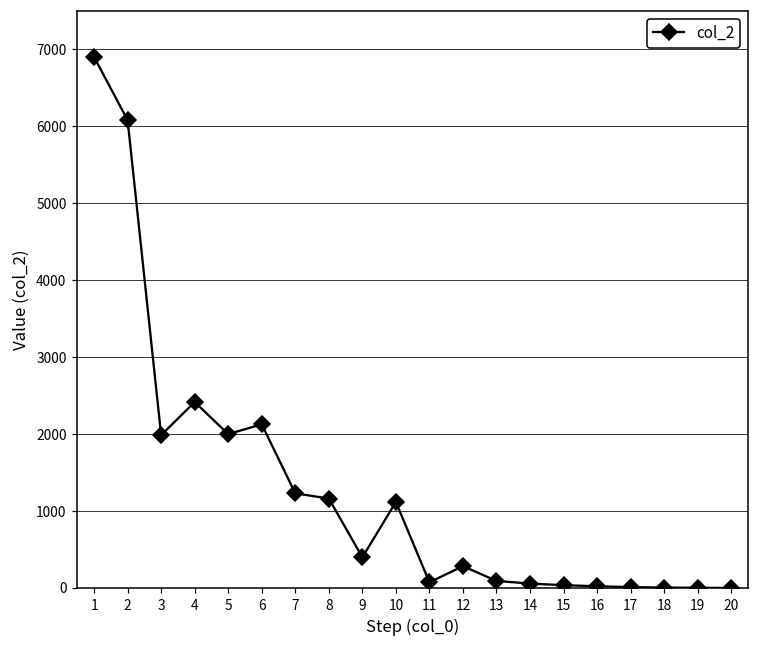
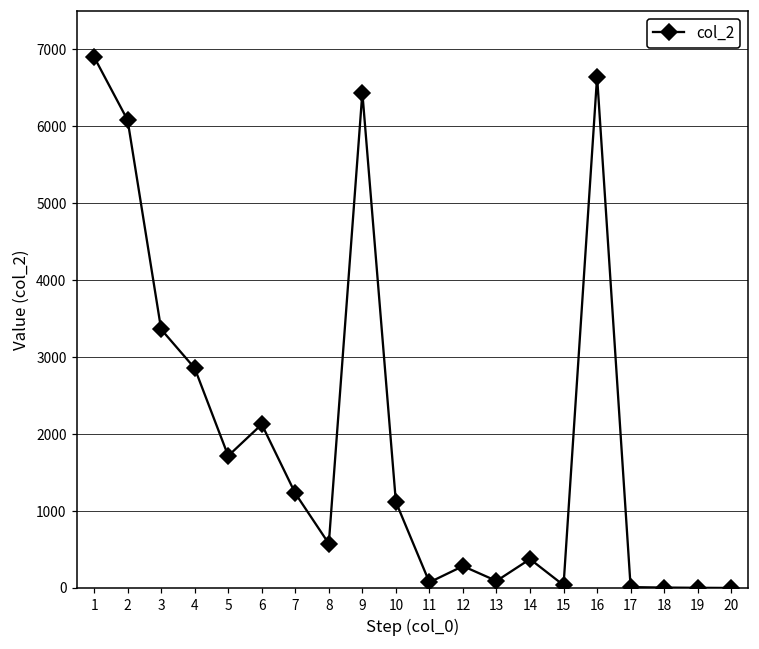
  {
    "1": 6900,
    "2": 6100,
-   "3": 2000,
-   "4": 2400,
-   "5": 2000,
+   "3": 3400,
+   "4": 2900,
+   "5": 1700,
    "6": 2100,
    "7": 1200,
-   "8": 1200,
-   "9": 400,
+   "8": 600,
+   "9": 6400,
    "10": 1100,
    "11": 100,
    "12": 300,
    "13": 100,
-   "14": 100,
+   "14": 400,
    "15": 0,
-   "16": 0,
+   "16": 6600,
    "17": 0,
    "18": 0,
    "19": 0,
    "20": 0
  }
